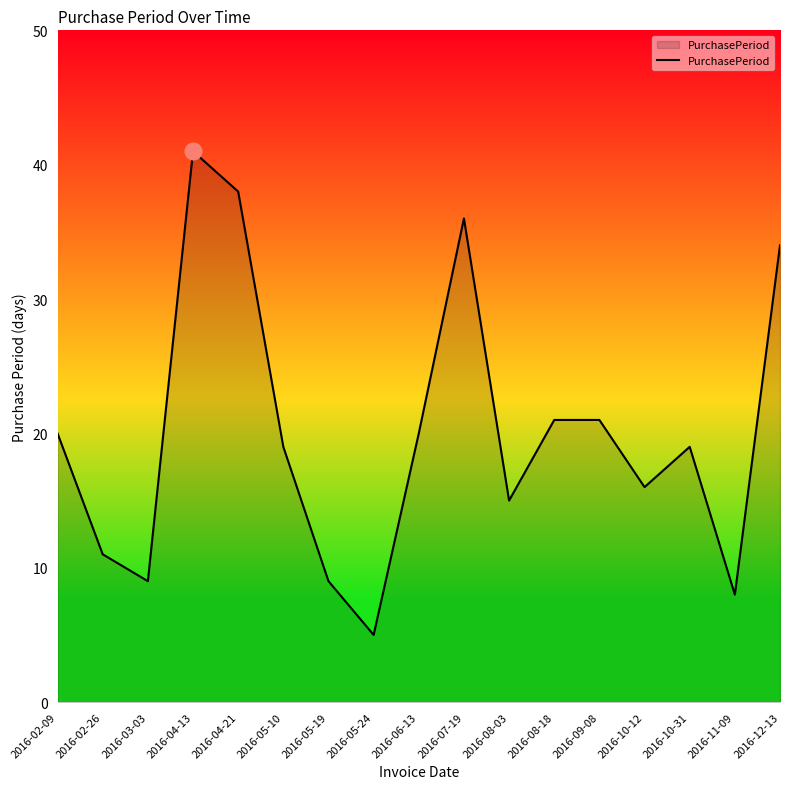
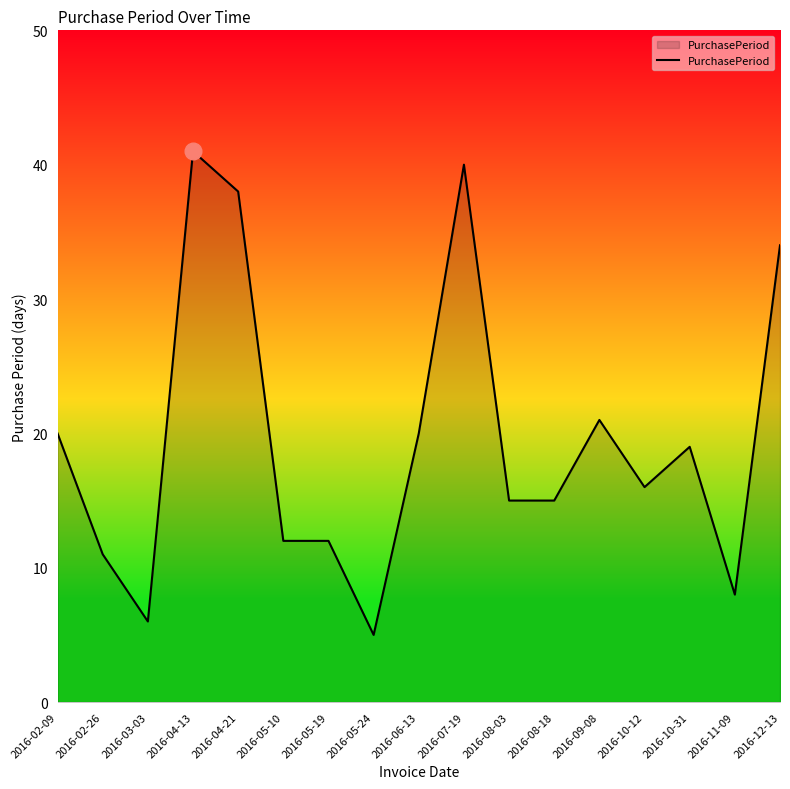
  {
    "PurchasePeriod": {
      "2016-02-09": 20,
      "2016-02-26": 11,
-     "2016-03-03": 9,
+     "2016-03-03": 6,
      "2016-04-21": 38,
-     "2016-05-10": 19,
-     "2016-05-19": 9,
+     "2016-05-10": 12,
+     "2016-05-19": 12,
      "2016-05-24": 5,
      "2016-06-13": 20,
-     "2016-07-19": 36,
+     "2016-07-19": 40,
      "2016-08-03": 15,
-     "2016-08-18": 21,
+     "2016-08-18": 15,
      "2016-09-08": 21,
      "2016-10-12": 16,
      "2016-10-31": 19,
      "2016-11-09": 8,
      "2016-12-13": 34
    }
  }
